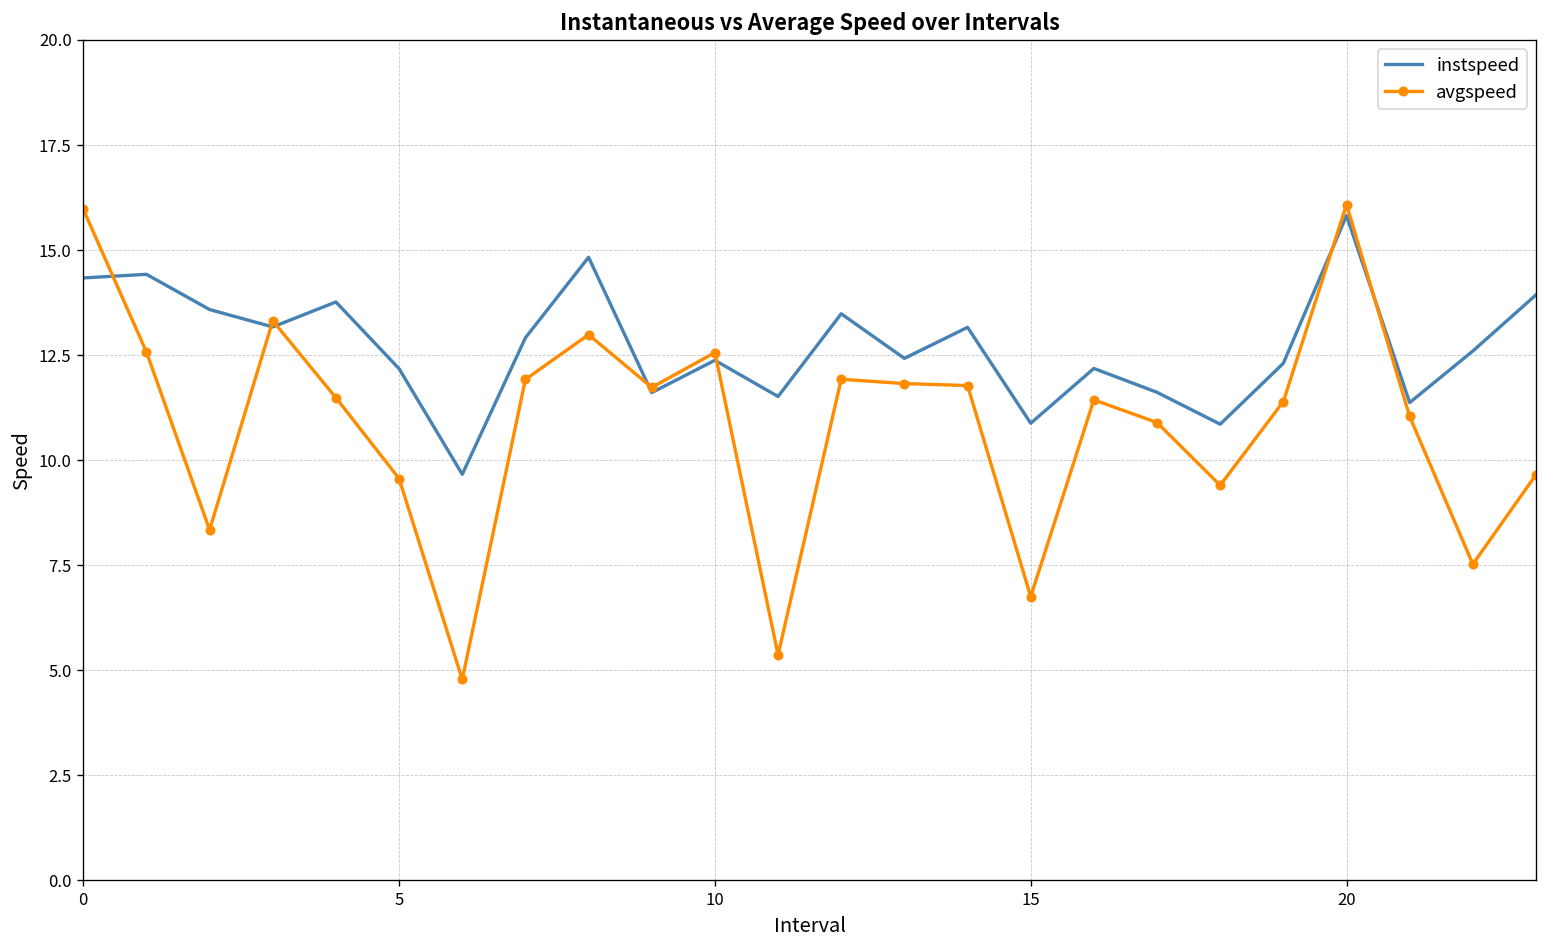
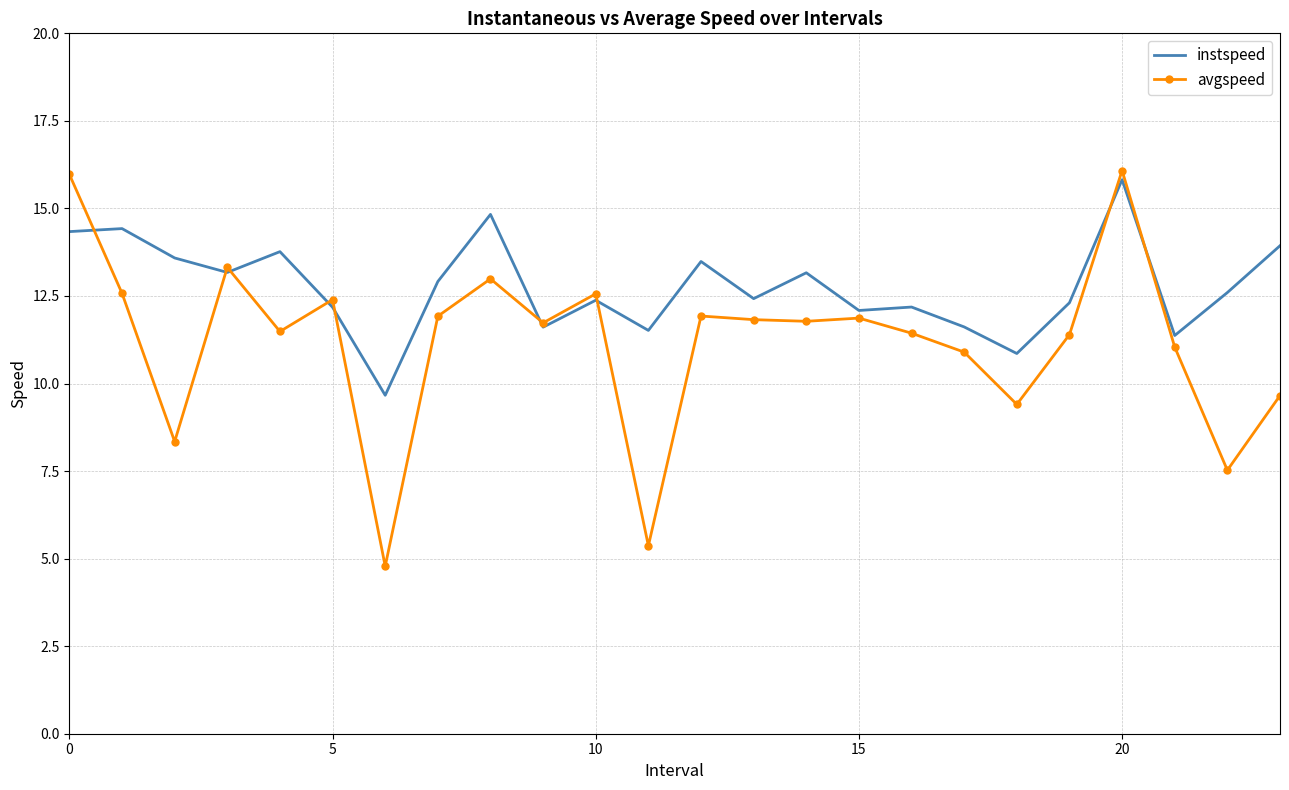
  {
    "instspeed": {
      "0": 14.3,
      "5": 12.2,
      "10": 12.4,
-     "15": 10.9,
+     "15": 12.1,
      "20": 15.8
    },
    "avgspeed": {
      "0": 16.0,
-     "5": 9.6,
+     "5": 12.4,
      "10": 12.6,
-     "15": 6.8,
+     "15": 11.9,
      "20": 16.1
    }
  }
